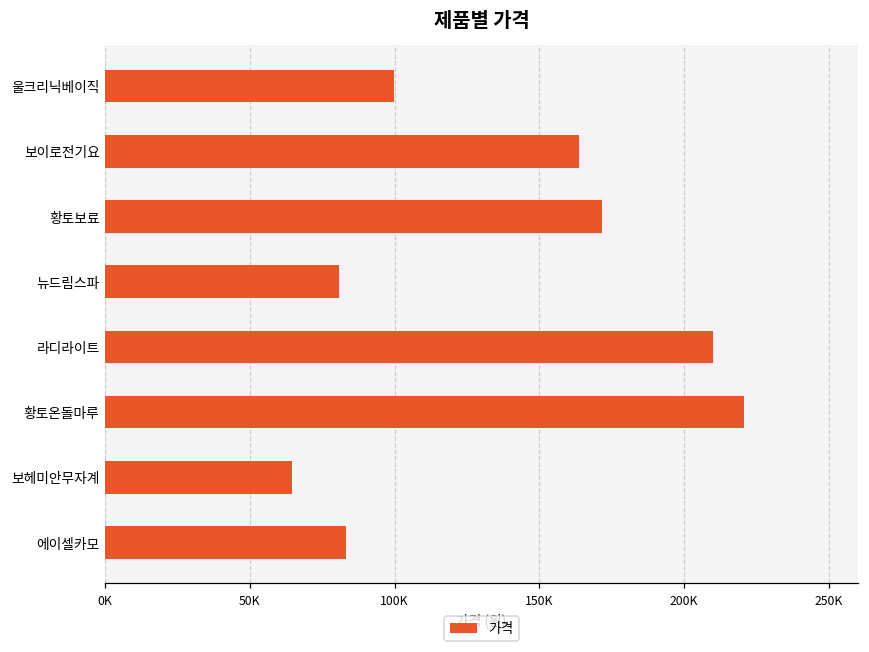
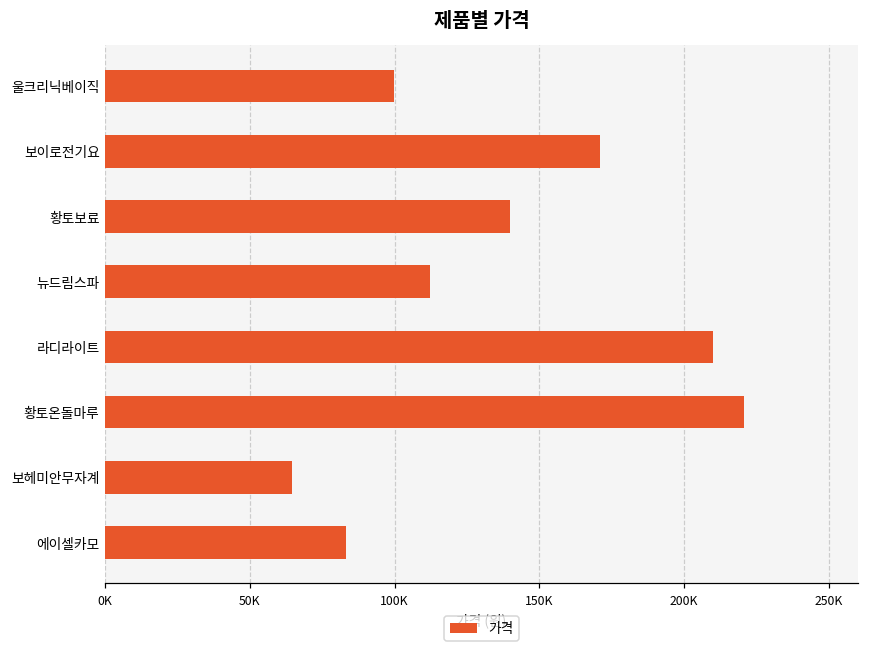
  {
    "울크리닉베이직": 100000,
-   "보이로전기요": 164000,
-   "황토보료": 172000,
-   "뉴드림스파": 81000,
+   "보이로전기요": 171000,
+   "황토보료": 140000,
+   "뉴드림스파": 112000,
    "라디라이트": 210000,
    "황토온돌마루": 221000,
    "보헤미안무자계": 64000,
    "에이셀카모": 83000
  }
